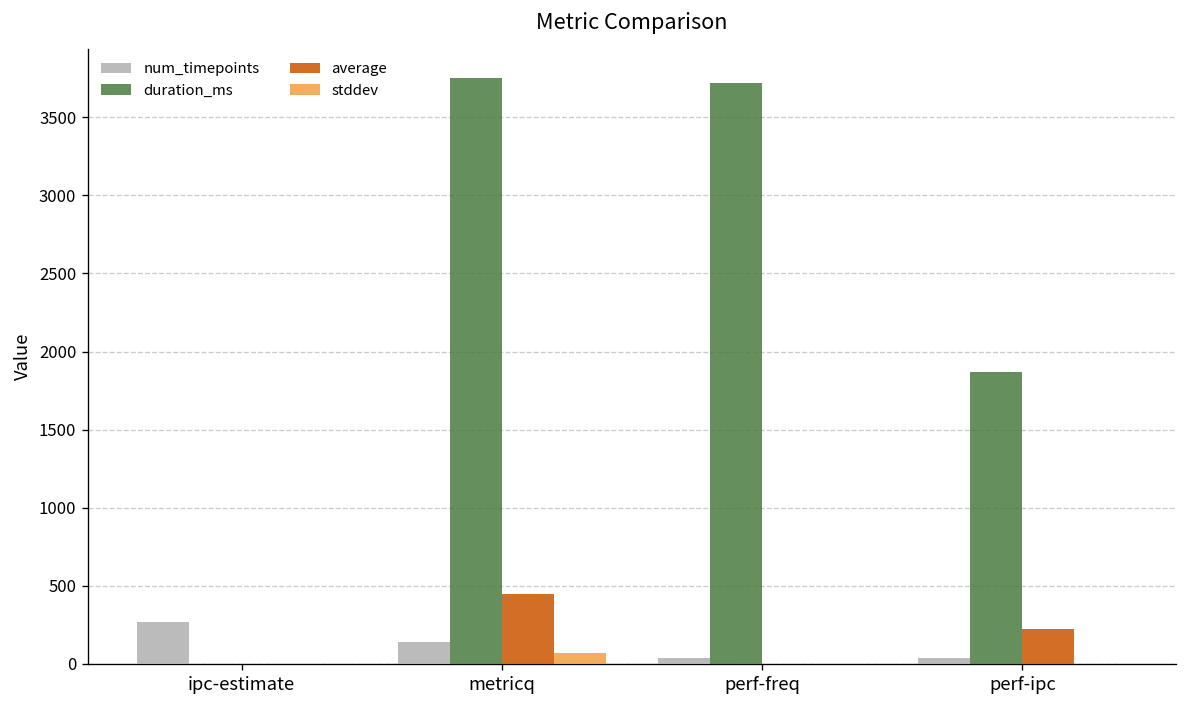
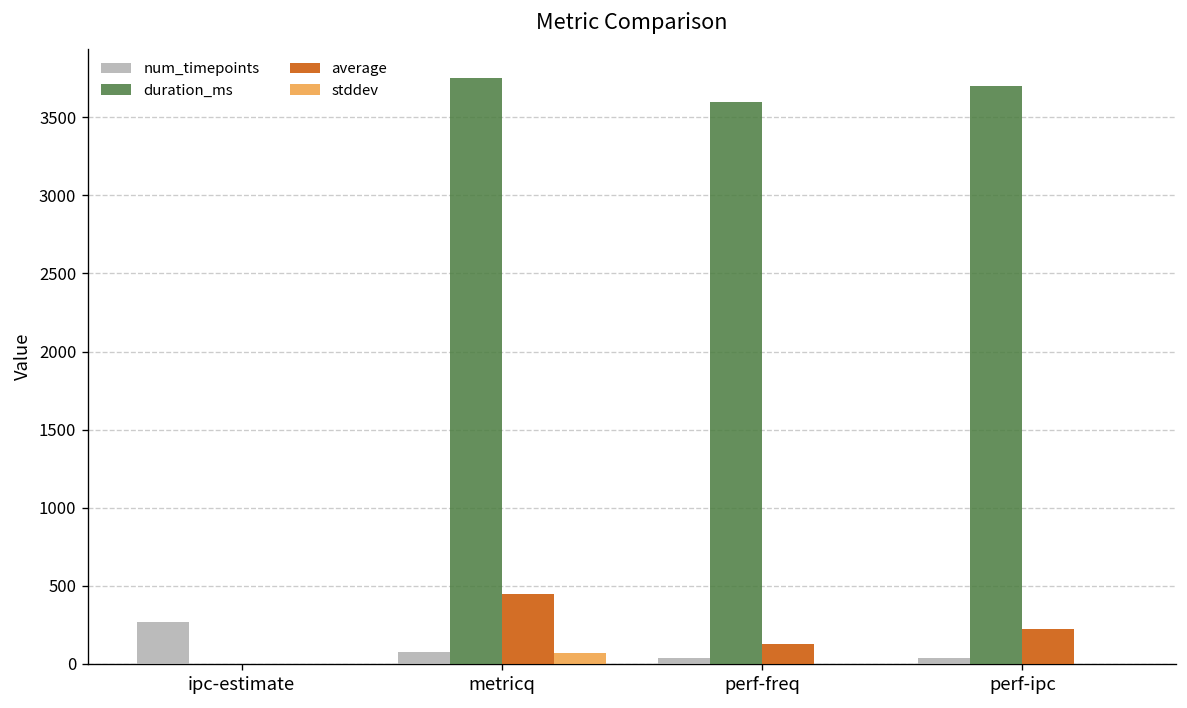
  {
    "num_timepoints": {
      "ipc-estimate": 270,
-     "metricq": 140,
+     "metricq": 80,
      "perf-freq": 40,
      "perf-ipc": 40
    },
    "duration_ms": {
      "ipc-estimate": 0,
      "metricq": 3750,
-     "perf-freq": 3720,
-     "perf-ipc": 1870
+     "perf-freq": 3600,
+     "perf-ipc": 3700
    },
    "average": {
      "metricq": 450,
-     "perf-freq": 0,
+     "perf-freq": 130,
      "perf-ipc": 220
    },
    "stddev": {
      "metricq": 70
    }
  }
